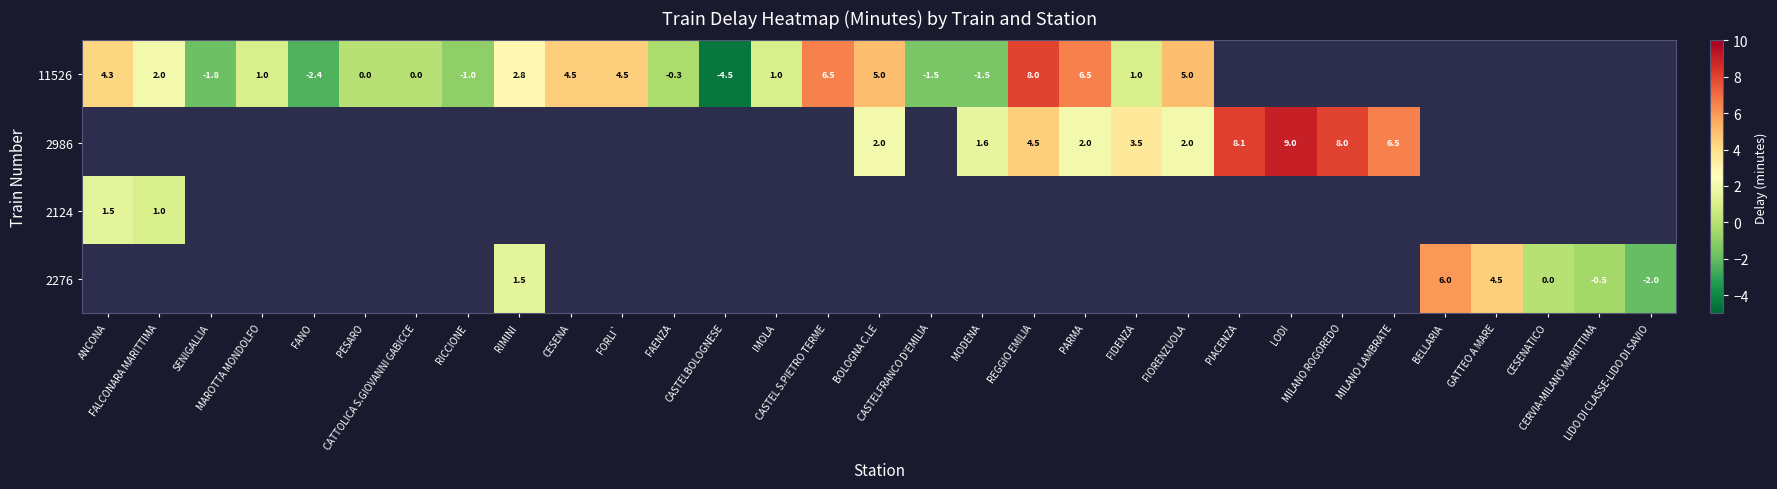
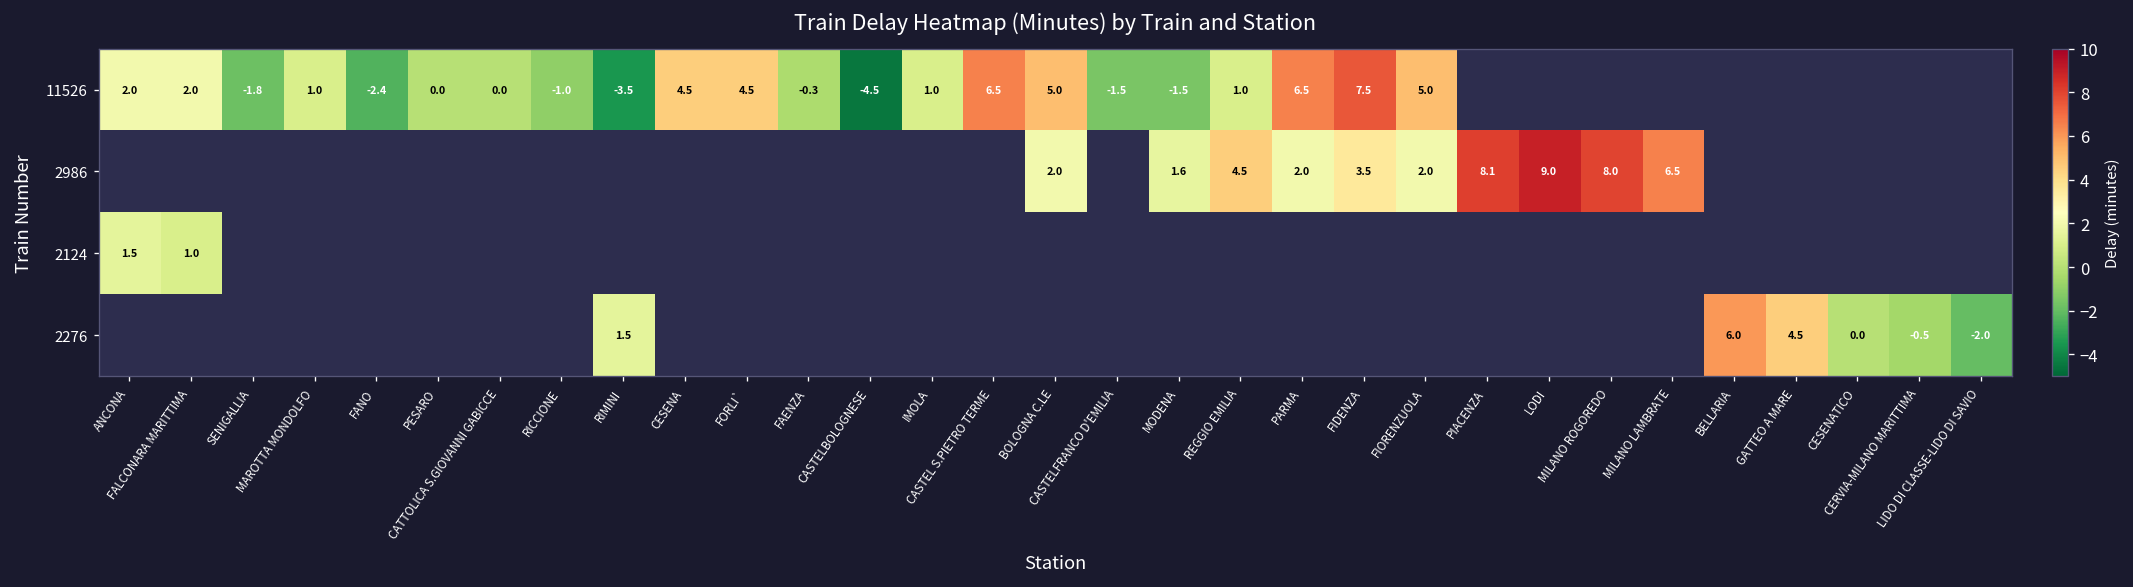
  {
    "11526": {
-     "ANCONA": 4.3,
+     "ANCONA": 2.0,
      "FALCONARA MARITTIMA": 2.0,
      "SENIGALLIA": -1.8,
      "MAROTTA MONDOLFO": 1.0,
      "FANO": -2.4,
      "PESARO": 0.0,
      "CATTOLICA S.GIOVANNI GABICCE": 0.0,
      "RICCIONE": -1.0,
-     "RIMINI": 2.8,
+     "RIMINI": -3.5,
      "CESENA": 4.5,
      "FORLI`": 4.5,
      "FAENZA": -0.3,
      "CASTELBOLOGNESE": -4.5,
      "IMOLA": 1.0,
      "CASTEL S.PIETRO TERME": 6.5,
      "BOLOGNA C.LE": 5.0,
      "CASTELFRANCO D'EMILIA": -1.5,
      "MODENA": -1.5,
-     "REGGIO EMILIA": 8.0,
+     "REGGIO EMILIA": 1.0,
      "PARMA": 6.5,
-     "FIDENZA": 1.0,
+     "FIDENZA": 7.5,
      "FIORENZUOLA": 5.0
    },
    "2986": {
      "BOLOGNA C.LE": 2.0,
      "MODENA": 1.6,
      "REGGIO EMILIA": 4.5,
      "PARMA": 2.0,
      "FIDENZA": 3.5,
      "FIORENZUOLA": 2.0,
      "PIACENZA": 8.1,
      "LODI": 9.0,
      "MILANO ROGOREDO": 8.0,
      "MILANO LAMBRATE": 6.5
    },
    "2124": {
      "ANCONA": 1.5,
      "FALCONARA MARITTIMA": 1.0
    },
    "2276": {
      "RIMINI": 1.5,
      "BELLARIA": 6.0,
      "GATTEO A MARE": 4.5,
      "CESENATICO": 0.0,
      "CERVIA-MILANO MARITTIMA": -0.5,
      "LIDO DI CLASSE-LIDO DI SAVIO": -2.0
    }
  }
